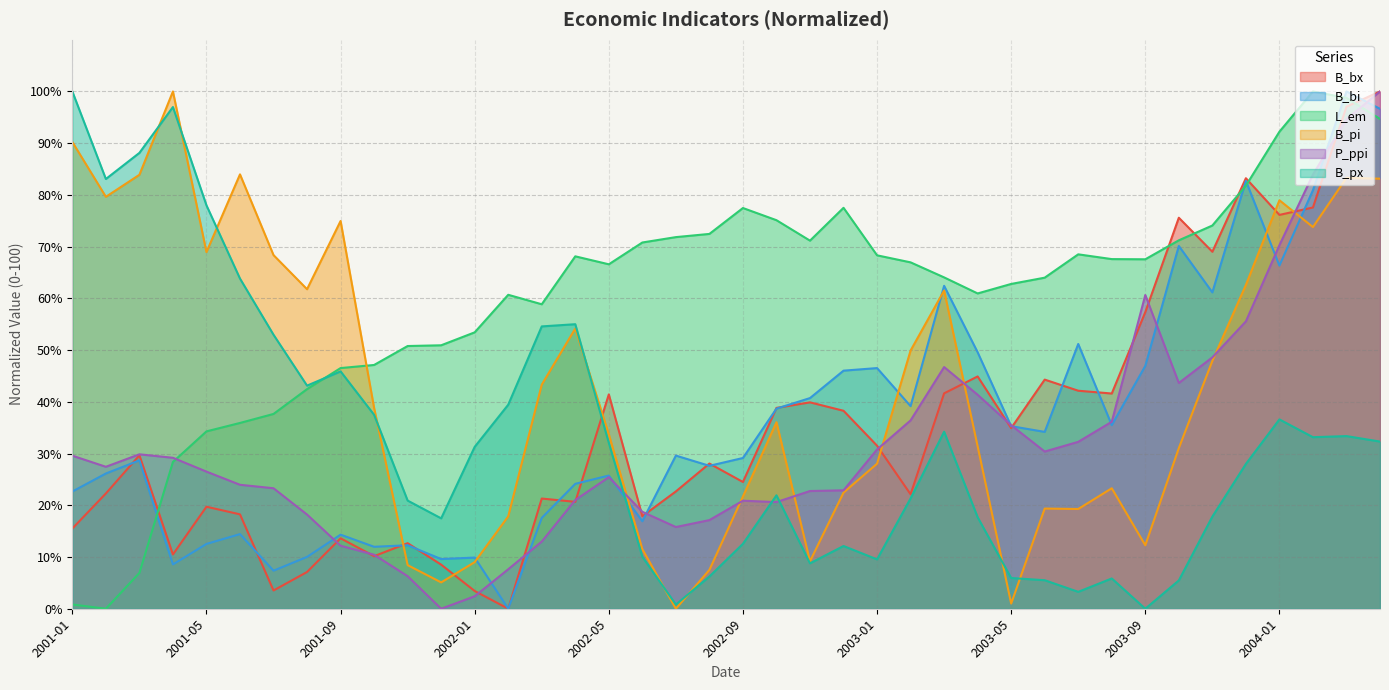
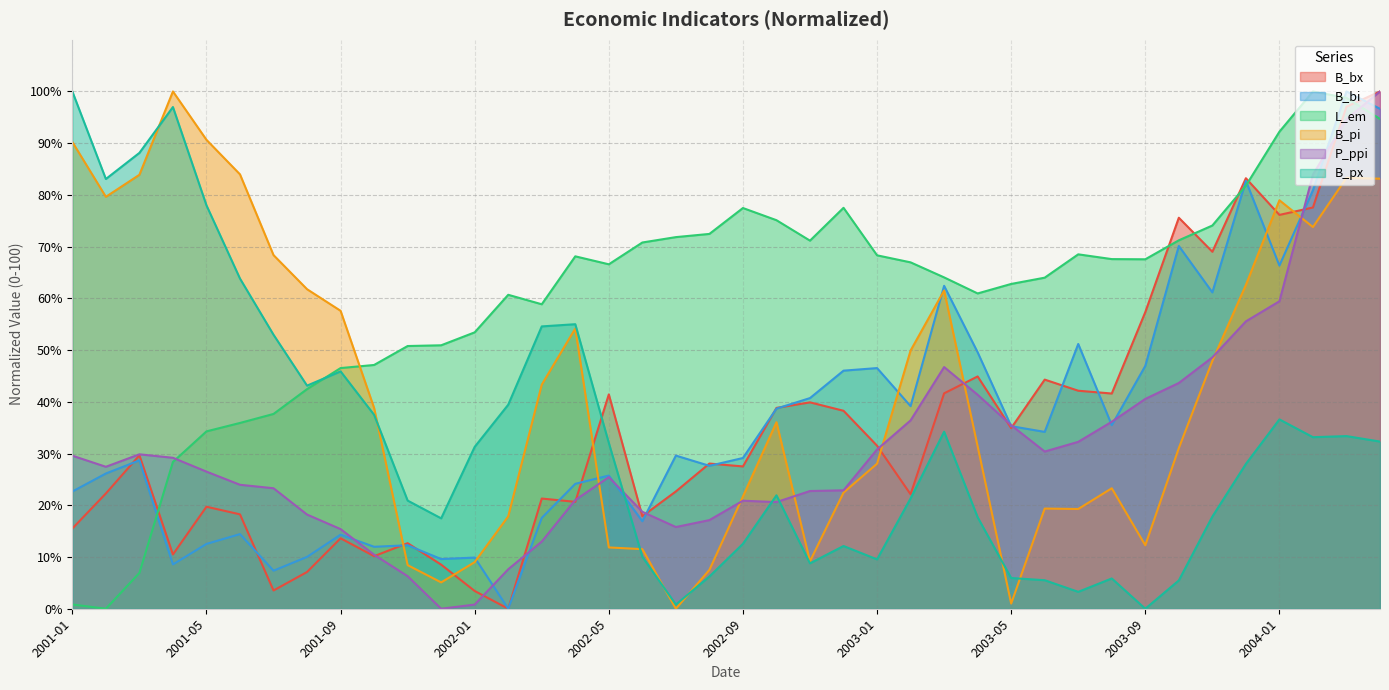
  {
    "B_bx": {
      "2001-01": "16%",
      "2001-05": "20%",
      "2001-09": "14%",
      "2002-01": "3%",
      "2002-05": "41%",
-     "2002-09": "25%",
+     "2002-09": "28%",
      "2003-01": "32%",
      "2003-09": "57%",
      "2004-01": "76%"
    },
    "B_pi": {
      "2001-01": "90%",
-     "2001-05": "69%",
-     "2001-09": "75%",
+     "2001-05": "91%",
+     "2001-09": "58%",
      "2002-01": "9%",
-     "2002-05": "34%",
+     "2002-05": "12%",
      "2002-09": "22%",
      "2003-01": "28%",
      "2003-05": "1%",
      "2003-09": "12%",
      "2004-01": "79%"
    },
    "P_ppi": {
      "2001-01": "30%",
      "2001-05": "27%",
-     "2001-09": "12%",
-     "2002-01": "2%",
+     "2001-09": "15%",
+     "2002-01": "1%",
      "2002-09": "21%",
      "2003-01": "31%",
-     "2003-09": "61%",
-     "2004-01": "70%"
+     "2003-09": "41%",
+     "2004-01": "59%"
    }
  }
